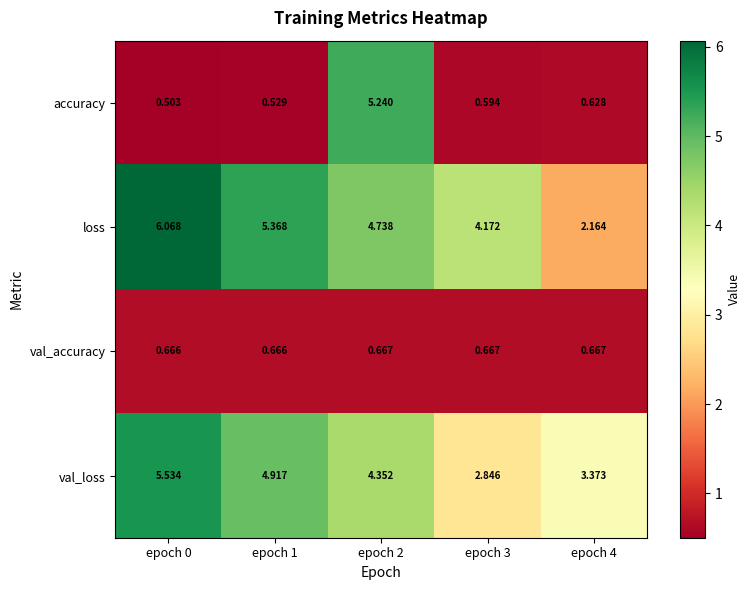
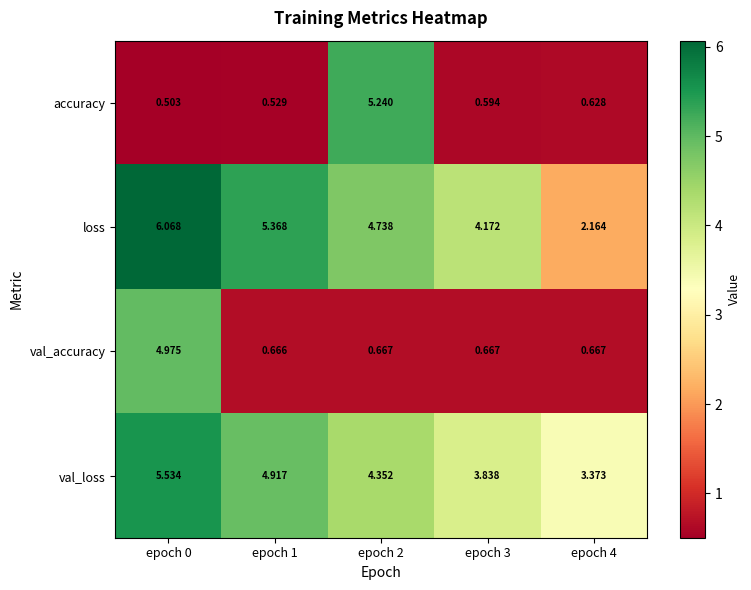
  {
    "accuracy": {
      "epoch 0": 0.503,
      "epoch 1": 0.529,
      "epoch 2": 5.240,
      "epoch 3": 0.594,
      "epoch 4": 0.628
    },
    "loss": {
      "epoch 0": 6.068,
      "epoch 1": 5.368,
      "epoch 2": 4.738,
      "epoch 3": 4.172,
      "epoch 4": 2.164
    },
    "val_accuracy": {
-     "epoch 0": 0.666,
+     "epoch 0": 4.975,
      "epoch 1": 0.666,
      "epoch 2": 0.667,
      "epoch 3": 0.667,
      "epoch 4": 0.667
    },
    "val_loss": {
      "epoch 0": 5.534,
      "epoch 1": 4.917,
      "epoch 2": 4.352,
-     "epoch 3": 2.846,
+     "epoch 3": 3.838,
      "epoch 4": 3.373
    }
  }
